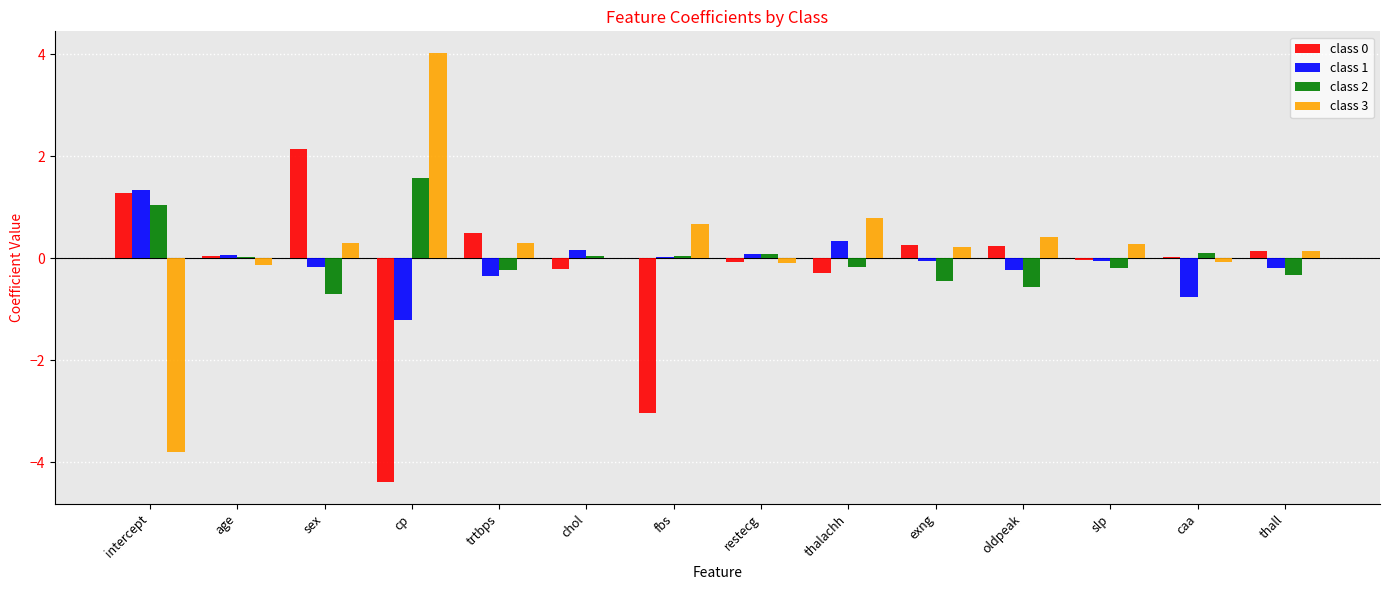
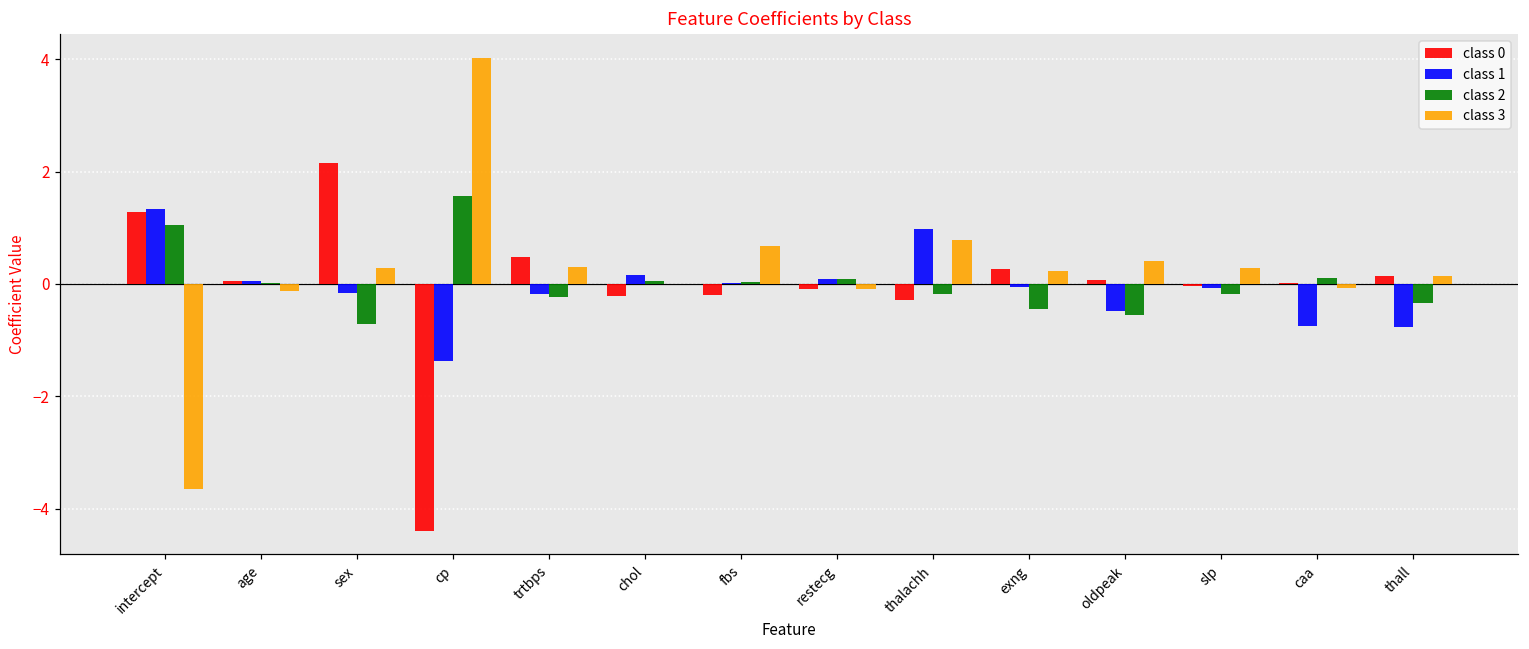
  {
    "class 0": {
      "intercept": 1.3,
      "age": 0.1,
      "sex": 2.1,
      "cp": -4.4,
      "trtbps": 0.5,
      "chol": -0.2,
-     "fbs": -3.0,
+     "fbs": -0.2,
      "restecg": -0.1,
      "thalachh": -0.3,
      "exng": 0.3,
-     "oldpeak": 0.2,
+     "oldpeak": 0.1,
      "thall": 0.1
    },
    "class 1": {
      "intercept": 1.3,
      "age": 0.1,
      "sex": -0.2,
-     "cp": -1.2,
-     "trtbps": -0.3,
+     "cp": -1.4,
+     "trtbps": -0.2,
      "chol": 0.2,
      "restecg": 0.1,
-     "thalachh": 0.3,
-     "oldpeak": -0.2,
+     "thalachh": 1.0,
+     "oldpeak": -0.5,
      "slp": -0.1,
      "caa": -0.8,
-     "thall": -0.2
+     "thall": -0.8
    },
    "class 2": {
      "intercept": 1.0,
      "sex": -0.7,
      "cp": 1.6,
      "trtbps": -0.2,
      "restecg": 0.1,
      "thalachh": -0.2,
      "exng": -0.4,
      "oldpeak": -0.6,
      "slp": -0.2,
      "caa": 0.1,
      "thall": -0.3
    },
    "class 3": {
-     "intercept": -3.8,
+     "intercept": -3.6,
      "age": -0.1,
      "sex": 0.3,
      "cp": 4.0,
      "trtbps": 0.3,
      "fbs": 0.7,
      "restecg": -0.1,
      "thalachh": 0.8,
      "exng": 0.2,
      "oldpeak": 0.4,
      "slp": 0.3,
      "caa": -0.1,
      "thall": 0.1
    }
  }
